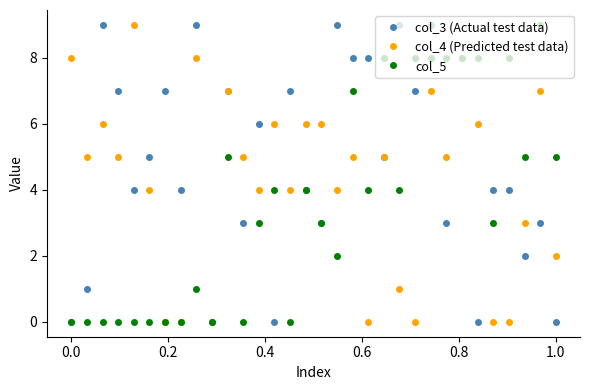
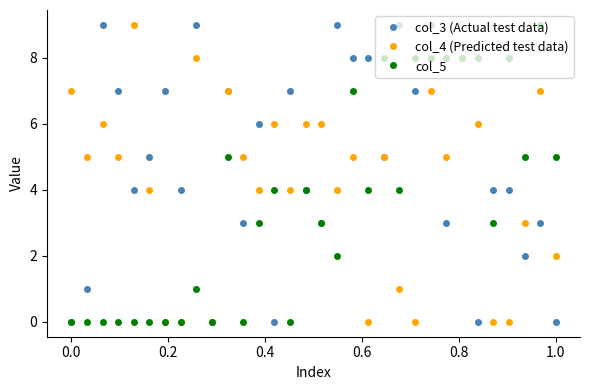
  {
    "col_3 (Actual test data)": {
      "1.0": 0
    },
    "col_4 (Predicted test data)": {
-     "0.0": 8,
+     "0.0": 7,
      "1.0": 2
    },
    "col_5": {
      "1.0": 5
    }
  }
